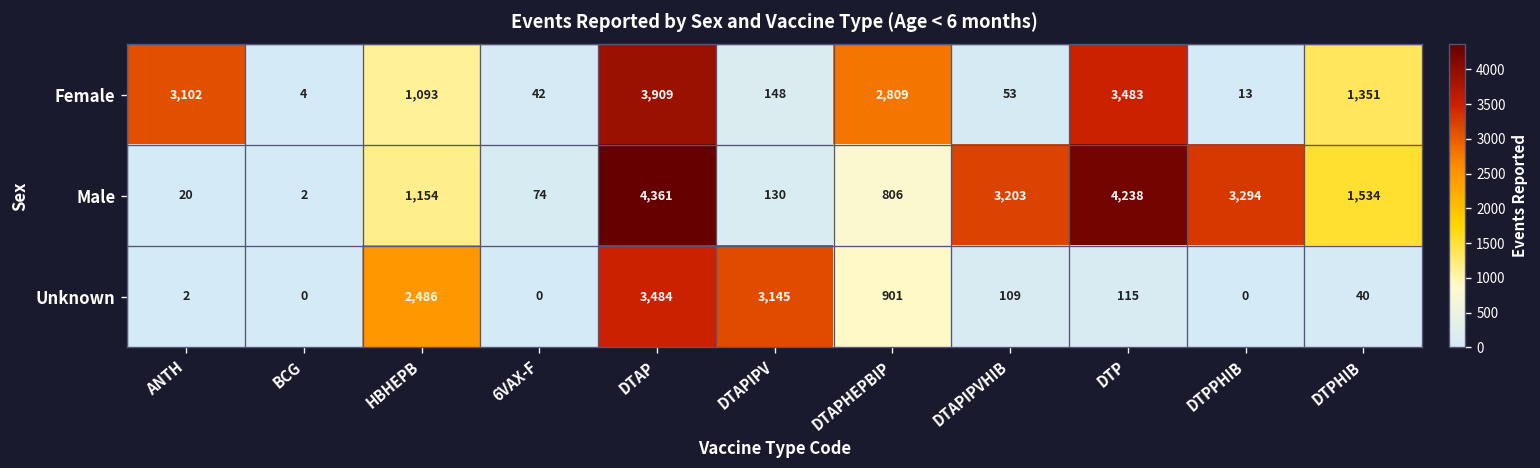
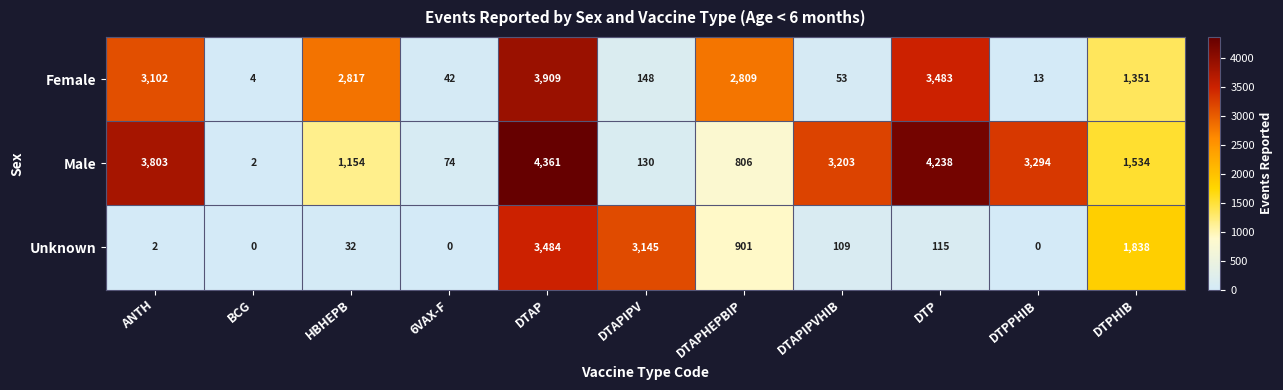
  {
    "Female": {
      "ANTH": "3,102",
      "BCG": "4",
-     "HBHEPB": "1,093",
+     "HBHEPB": "2,817",
      "6VAX-F": "42",
      "DTAP": "3,909",
      "DTAPIPV": "148",
      "DTAPHEPBIP": "2,809",
      "DTAPIPVHIB": "53",
      "DTP": "3,483",
      "DTPPHIB": "13",
      "DTPHIB": "1,351"
    },
    "Male": {
-     "ANTH": "20",
+     "ANTH": "3,803",
      "BCG": "2",
      "HBHEPB": "1,154",
      "6VAX-F": "74",
      "DTAP": "4,361",
      "DTAPIPV": "130",
      "DTAPHEPBIP": "806",
      "DTAPIPVHIB": "3,203",
      "DTP": "4,238",
      "DTPPHIB": "3,294",
      "DTPHIB": "1,534"
    },
    "Unknown": {
      "ANTH": "2",
      "BCG": "0",
-     "HBHEPB": "2,486",
+     "HBHEPB": "32",
      "6VAX-F": "0",
      "DTAP": "3,484",
      "DTAPIPV": "3,145",
      "DTAPHEPBIP": "901",
      "DTAPIPVHIB": "109",
      "DTP": "115",
      "DTPPHIB": "0",
-     "DTPHIB": "40"
+     "DTPHIB": "1,838"
    }
  }
